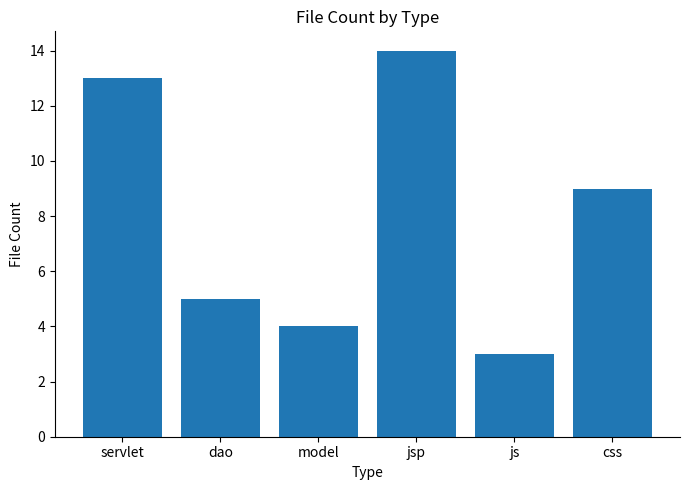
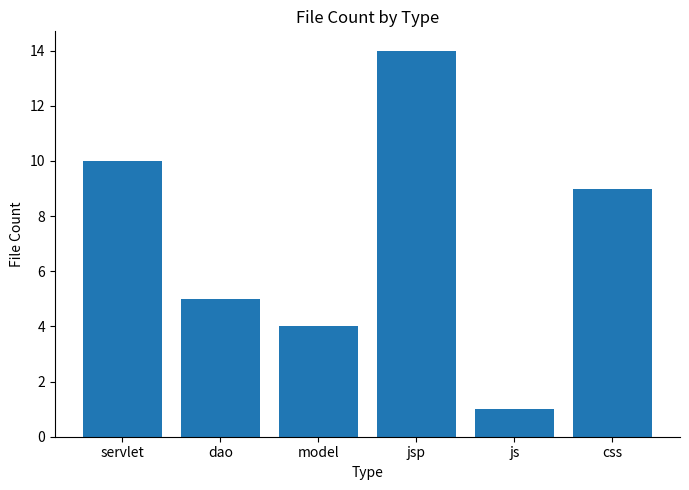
  {
-   "servlet": 13,
+   "servlet": 10,
    "dao": 5,
    "model": 4,
    "jsp": 14,
-   "js": 3,
+   "js": 1,
    "css": 9
  }
